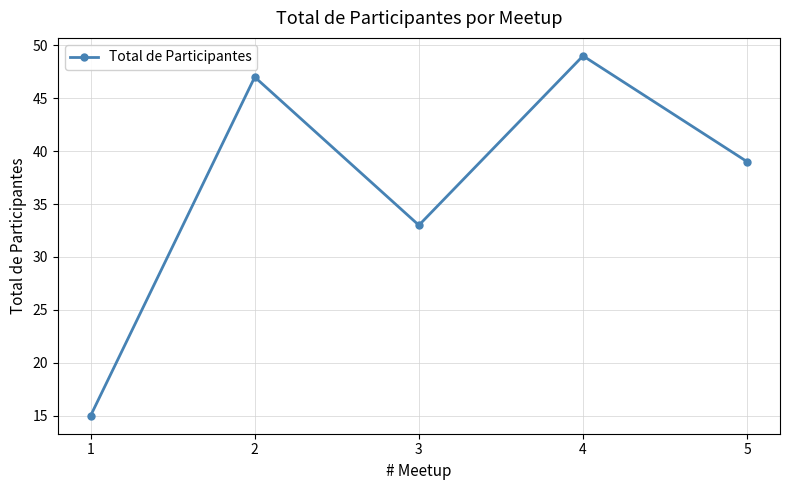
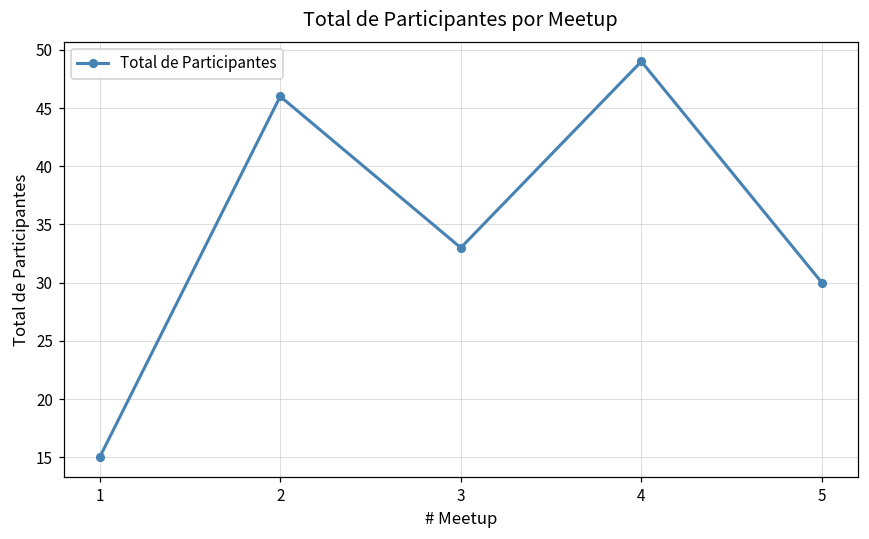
  {
    "1": 15,
-   "2": 47,
+   "2": 46,
    "3": 33,
    "4": 49,
-   "5": 39
+   "5": 30
  }
